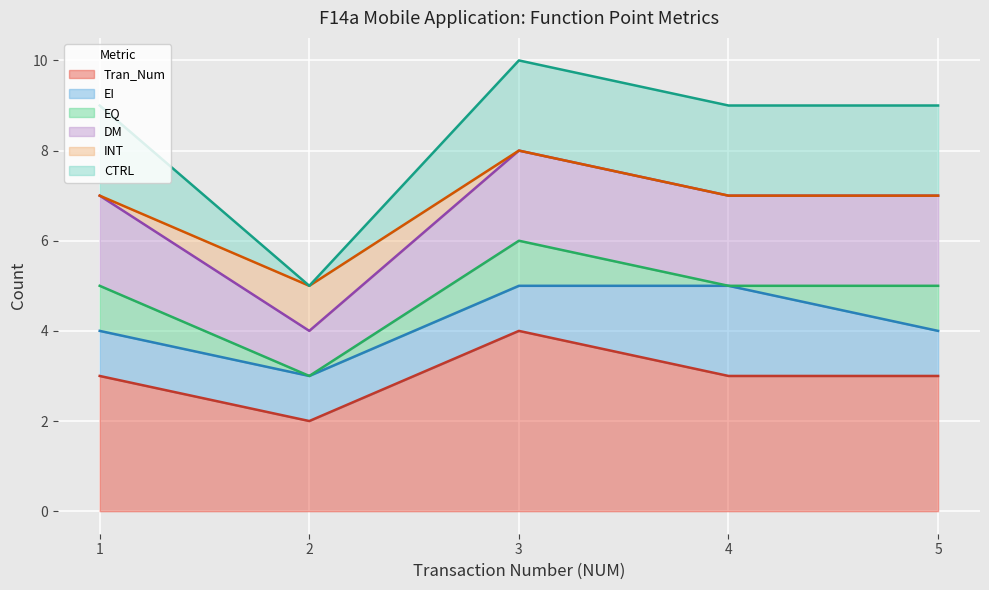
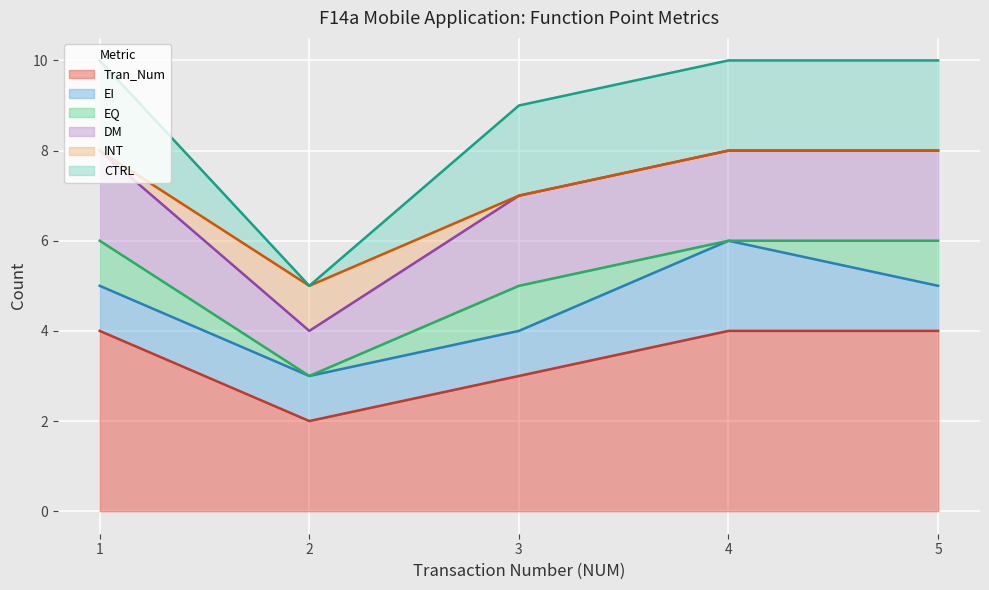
  {
    "Tran_Num": {
-     "1": 3,
+     "1": 4,
      "2": 2,
-     "3": 4,
-     "4": 3,
-     "5": 3
+     "3": 3,
+     "4": 4,
+     "5": 4
    },
    "DM": {
      "2": 1
    }
  }
